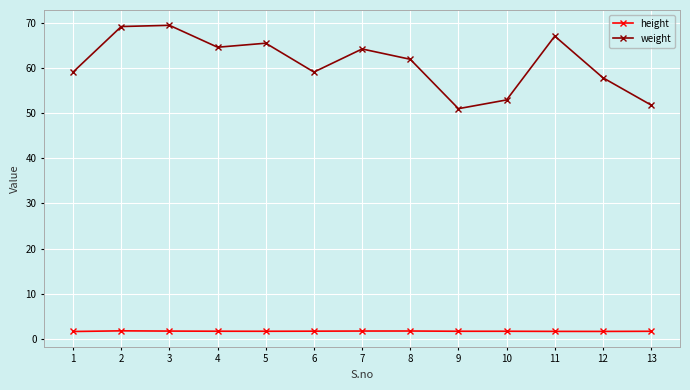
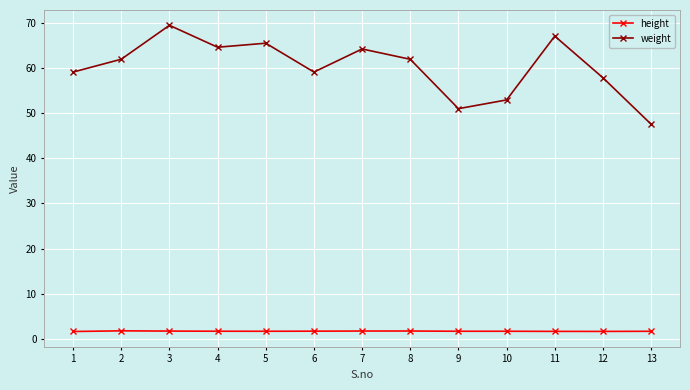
  {
    "height": {
      "1": 2,
      "2": 2,
      "3": 2,
      "4": 2,
      "5": 2,
      "6": 2,
      "7": 2,
      "8": 2,
      "9": 2,
      "10": 2,
      "11": 2,
      "12": 2,
      "13": 2
    },
    "weight": {
      "1": 59,
-     "2": 69,
+     "2": 62,
      "3": 69,
      "4": 65,
      "5": 65,
      "6": 59,
      "7": 64,
      "8": 62,
      "9": 51,
      "10": 53,
      "11": 67,
      "12": 58,
-     "13": 52
+     "13": 48
    }
  }
